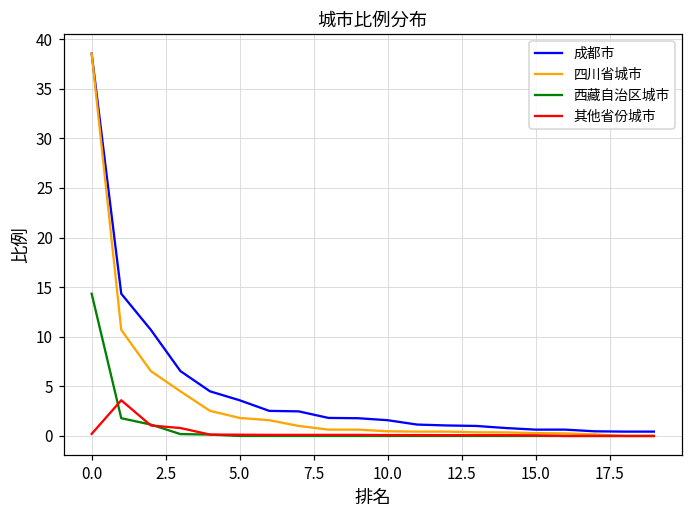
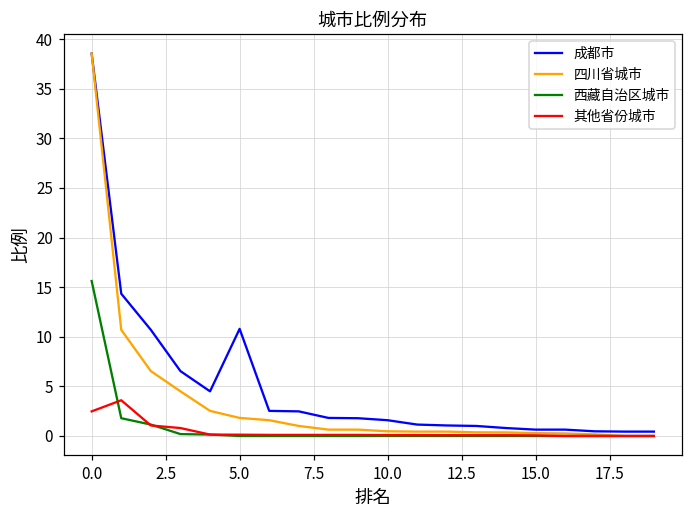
  {
    "成都市": {
-     "5.0": 4,
+     "5.0": 11,
      "10.0": 2,
      "15.0": 1
    },
    "四川省城市": {
      "5.0": 2,
      "10.0": 0
    },
    "西藏自治区城市": {
-     "0.0": 14
+     "0.0": 16
    },
    "其他省份城市": {
-     "0.0": 0
+     "0.0": 2
    }
  }
